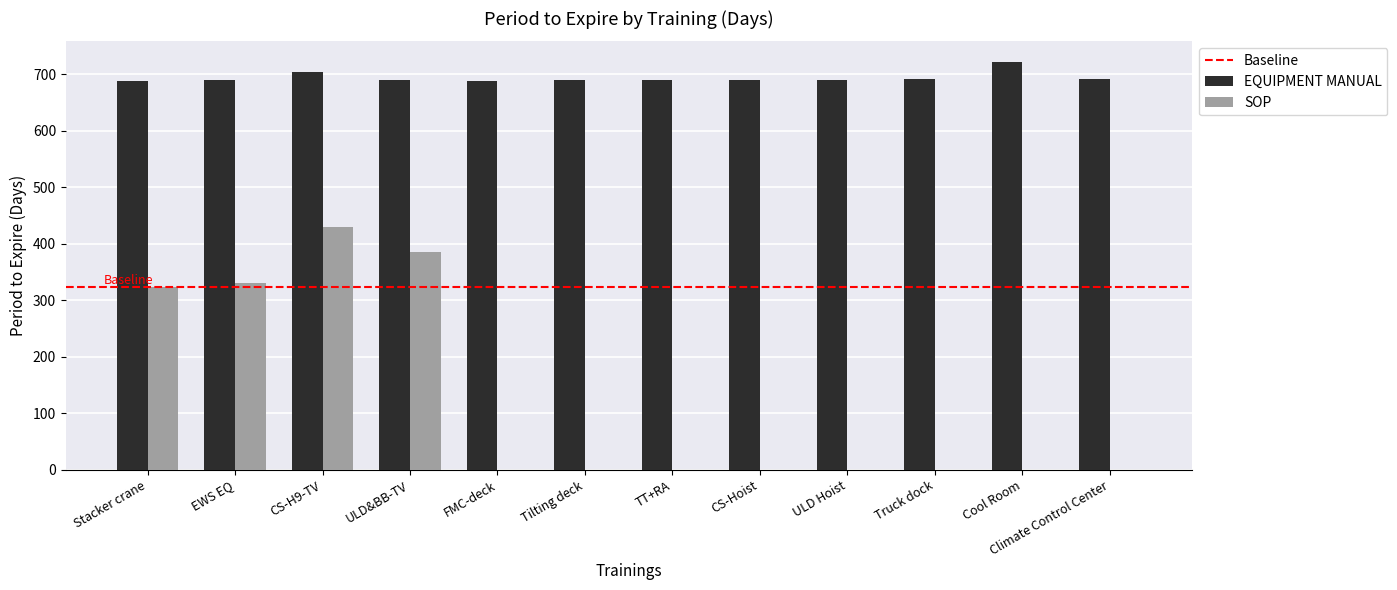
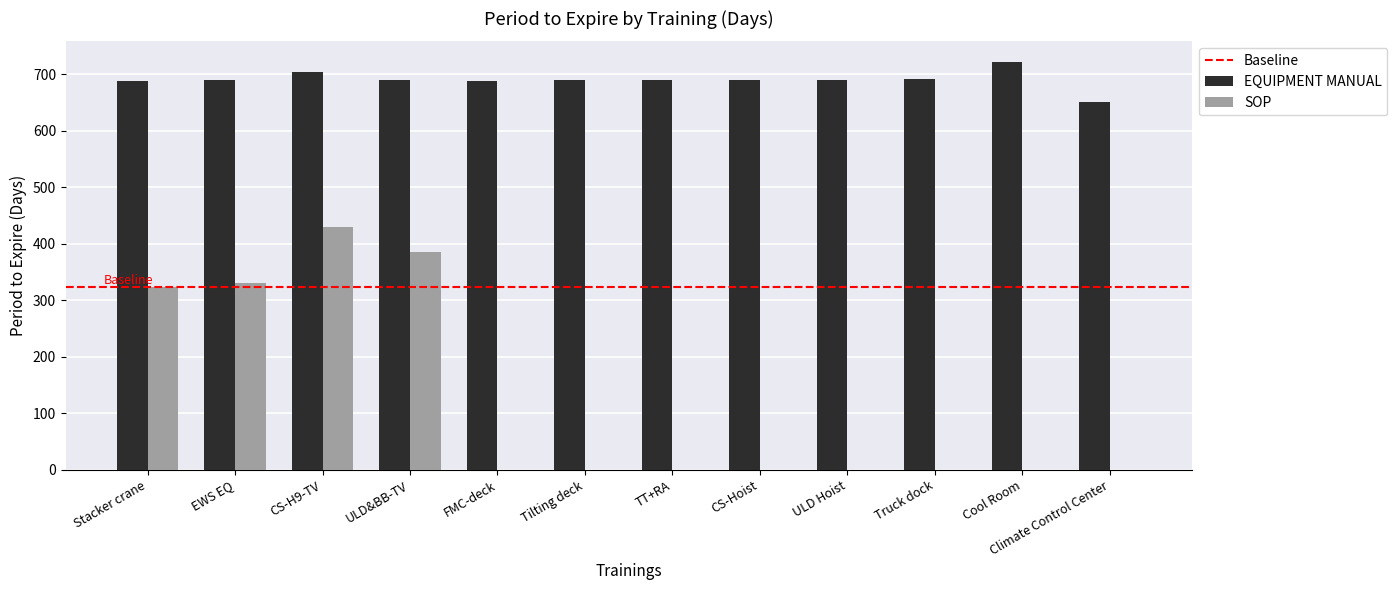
  {
    "EQUIPMENT MANUAL": {
      "Stacker crane": 690,
      "EWS EQ": 690,
      "CS-H9-TV": 700,
      "ULD&BB-TV": 690,
      "FMC-deck": 690,
      "Tilting deck": 690,
      "TT+RA": 690,
      "CS-Hoist": 690,
      "ULD Hoist": 690,
      "Truck dock": 690,
      "Cool Room": 720,
-     "Climate Control Center": 690
+     "Climate Control Center": 650
    },
    "SOP": {
      "Stacker crane": 320,
      "EWS EQ": 330,
      "CS-H9-TV": 430,
      "ULD&BB-TV": 390,
      "FMC-deck": 0,
      "Tilting deck": 0,
      "TT+RA": 0,
      "CS-Hoist": 0,
      "ULD Hoist": 0,
      "Truck dock": 0,
      "Cool Room": 0,
      "Climate Control Center": 0
    }
  }
